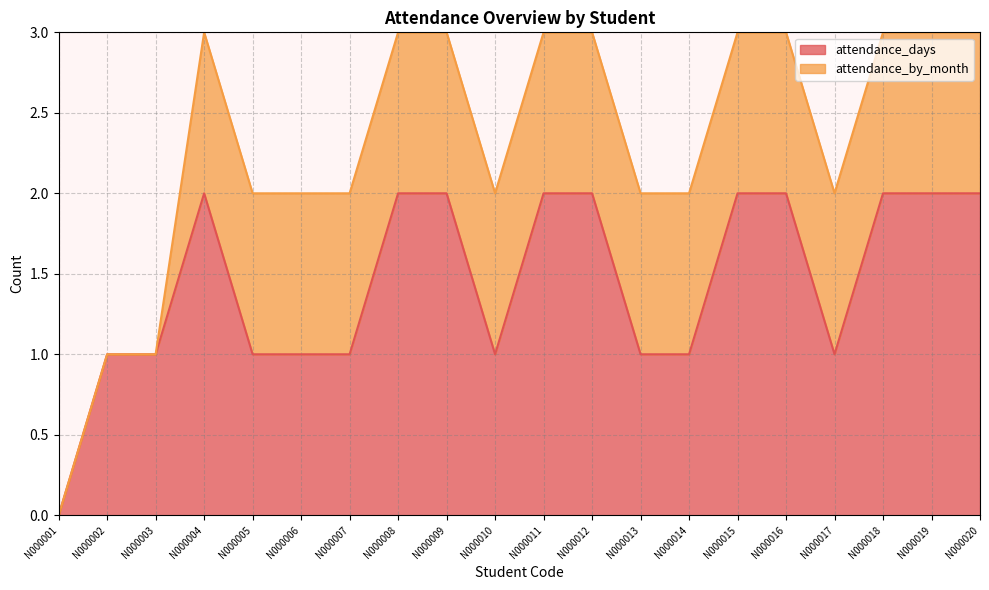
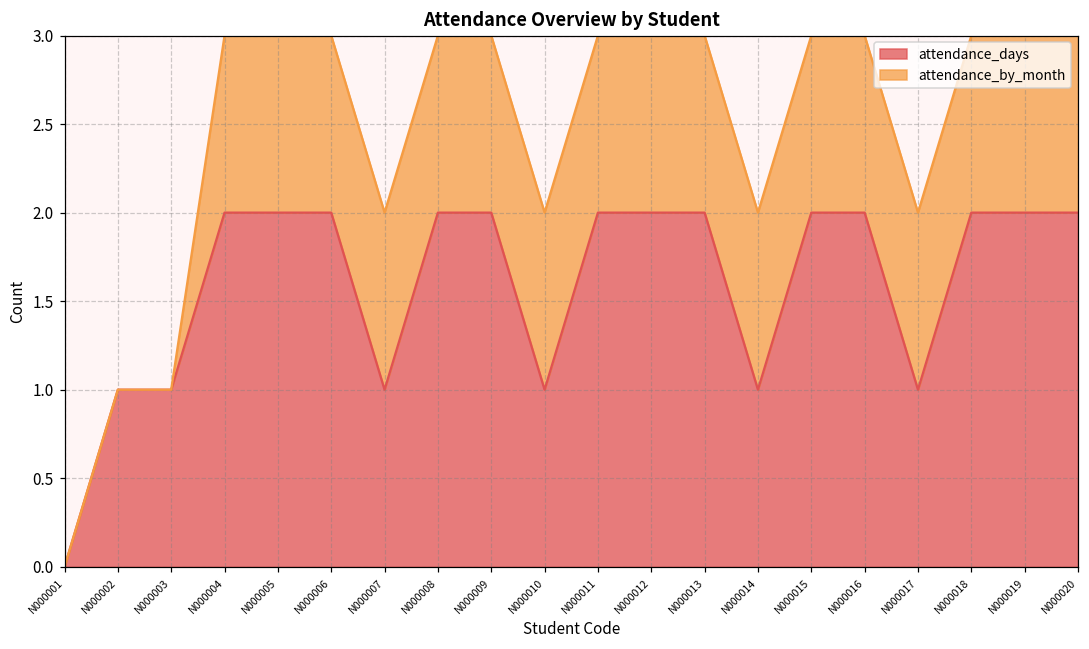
  {
    "attendance_days": {
      "N000004": 2,
-     "N000005": 1,
-     "N000006": 1,
+     "N000005": 2,
+     "N000006": 2,
      "N000007": 1,
      "N000008": 2,
      "N000009": 2,
      "N000010": 1,
      "N000011": 2,
      "N000012": 2,
-     "N000013": 1,
+     "N000013": 2,
      "N000014": 1,
      "N000015": 2,
      "N000016": 2,
      "N000017": 1,
      "N000018": 2,
      "N000019": 2,
      "N000020": 2
    },
    "attendance_by_month": {
      "N000004": 3,
      "N000007": 2,
      "N000008": 3,
      "N000009": 3,
      "N000010": 2,
      "N000011": 3,
      "N000012": 3,
      "N000014": 2,
      "N000015": 3,
      "N000016": 3,
      "N000017": 2,
      "N000018": 3,
      "N000019": 3,
      "N000020": 3
    }
  }
